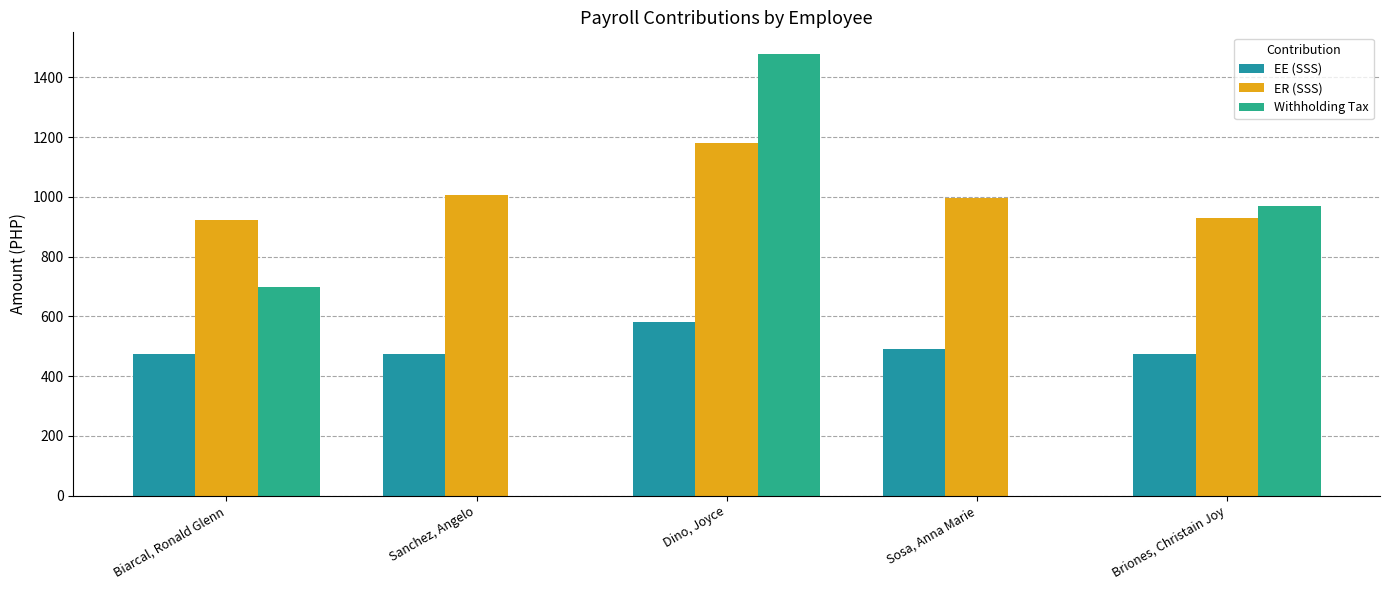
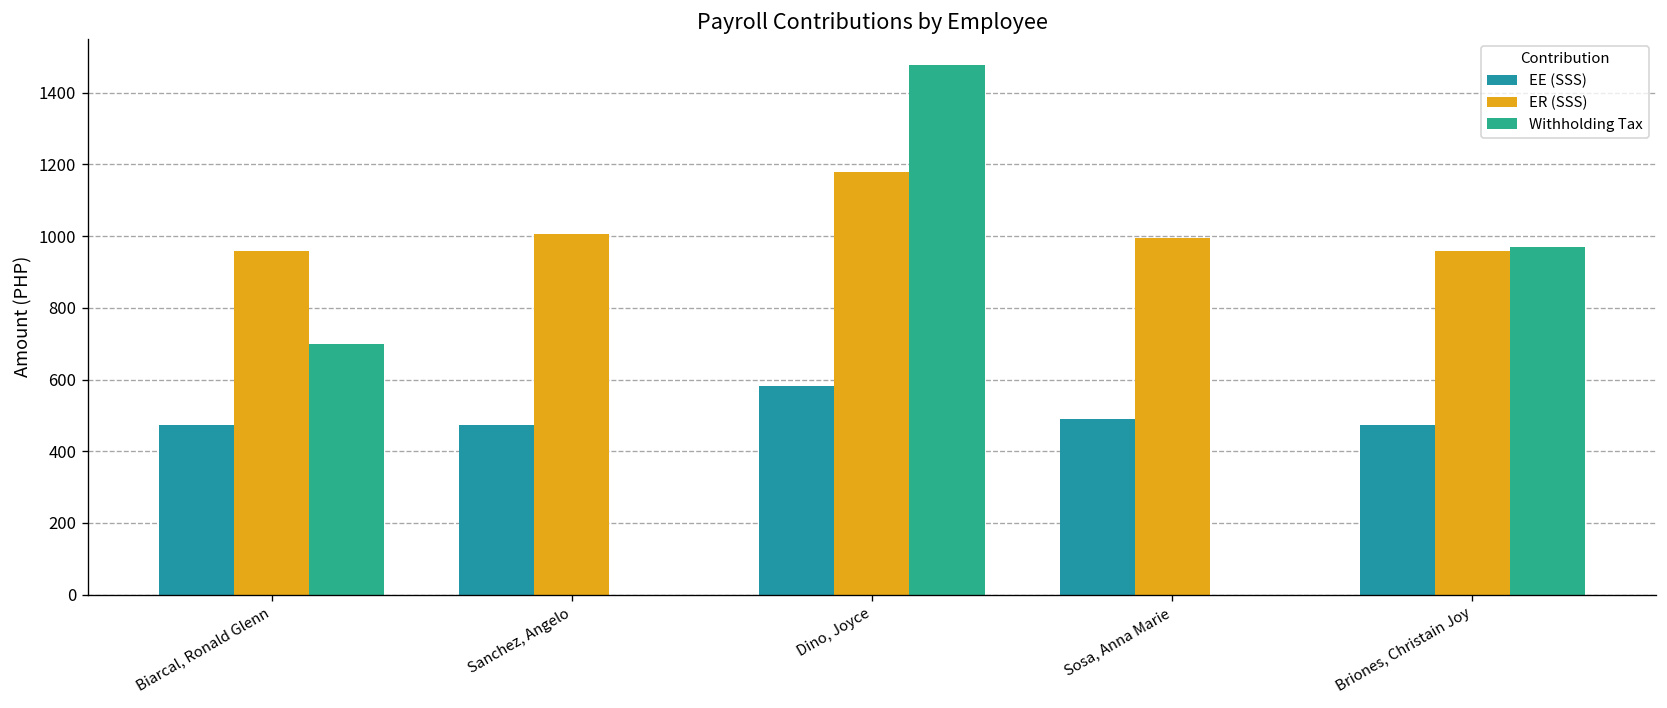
  {
    "ER (SSS)": {
-     "Biarcal, Ronald Glenn": 920,
+     "Biarcal, Ronald Glenn": 960,
      "Sanchez, Angelo": 1010,
      "Dino, Joyce": 1180,
      "Sosa, Anna Marie": 990,
-     "Briones, Christain Joy": 930
+     "Briones, Christain Joy": 960
    }
  }
